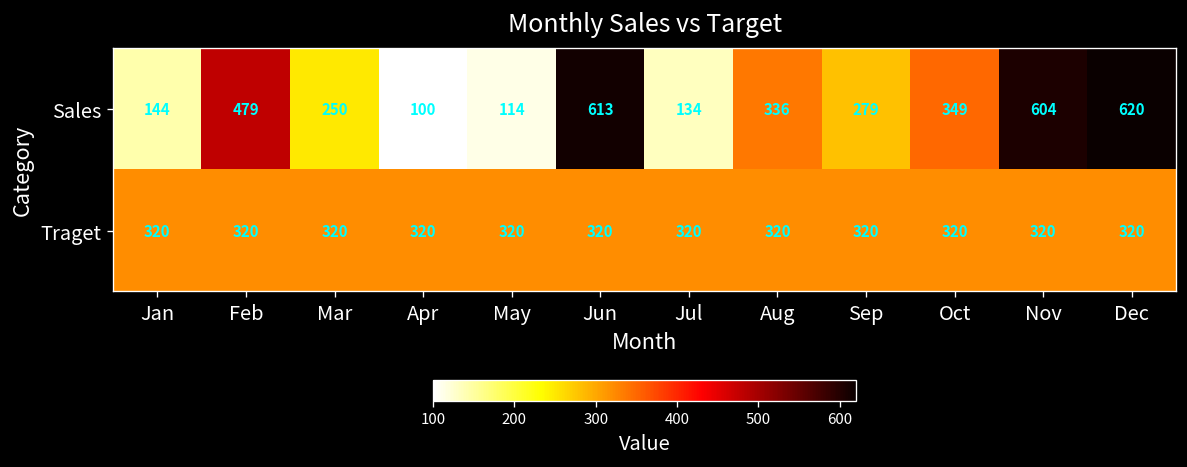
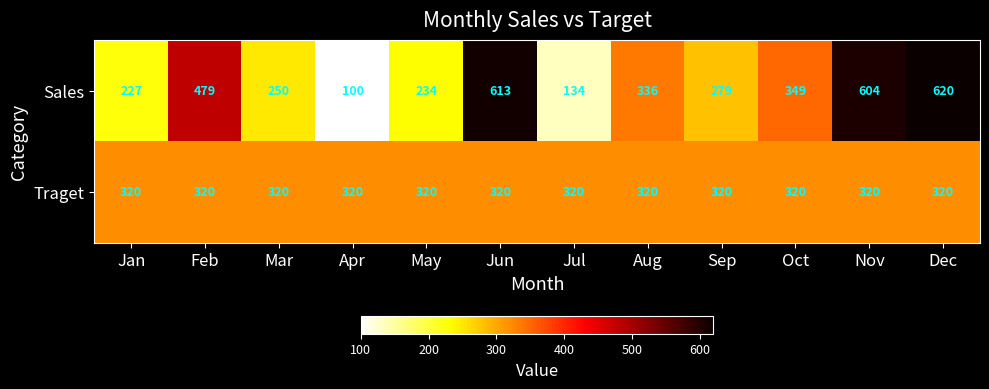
  {
    "Sales": {
-     "Jan": 144,
+     "Jan": 227,
      "Feb": 479,
      "Mar": 250,
      "Apr": 100,
-     "May": 114,
+     "May": 234,
      "Jun": 613,
      "Jul": 134,
      "Aug": 336,
      "Sep": 279,
      "Oct": 349,
      "Nov": 604,
      "Dec": 620
    },
    "Traget": {
      "Jan": 320,
      "Feb": 320,
      "Mar": 320,
      "Apr": 320,
      "May": 320,
      "Jun": 320,
      "Jul": 320,
      "Aug": 320,
      "Sep": 320,
      "Oct": 320,
      "Nov": 320,
      "Dec": 320
    }
  }
